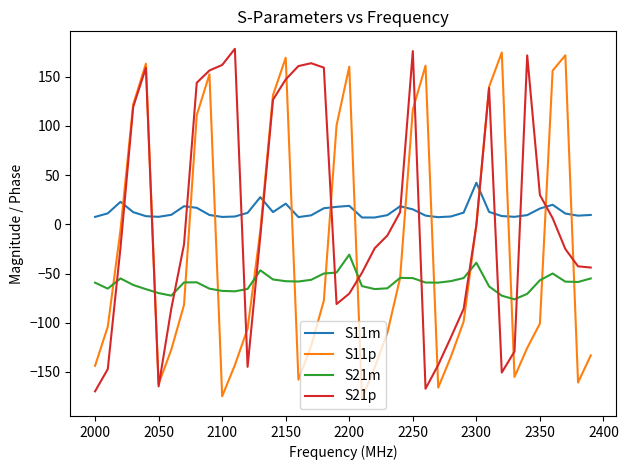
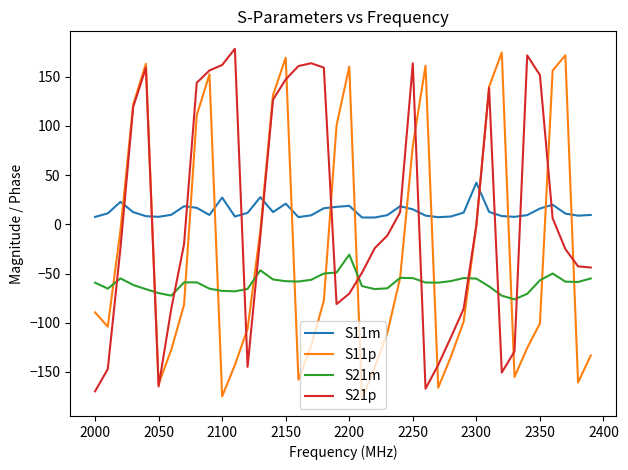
  {
    "S11m": {
      "2000": 10,
      "2050": 10,
-     "2100": 10,
+     "2100": 30,
      "2150": 20,
      "2200": 20,
      "2250": 20,
      "2300": 40,
      "2350": 20
    },
    "S11p": {
-     "2000": -140,
+     "2000": -90,
      "2100": -170,
      "2150": 170,
      "2200": 160,
-     "2250": 120,
+     "2250": 80,
      "2350": -100
    },
    "S21m": {
      "2000": -60,
      "2050": -70,
      "2100": -70,
      "2150": -60,
      "2200": -30,
      "2250": -50,
-     "2300": -40,
+     "2300": -60,
      "2350": -60
    },
    "S21p": {
      "2000": -170,
      "2100": 160,
      "2150": 150,
      "2200": -70,
-     "2250": 180,
-     "2350": 30
+     "2250": 160,
+     "2350": 150
    }
  }
